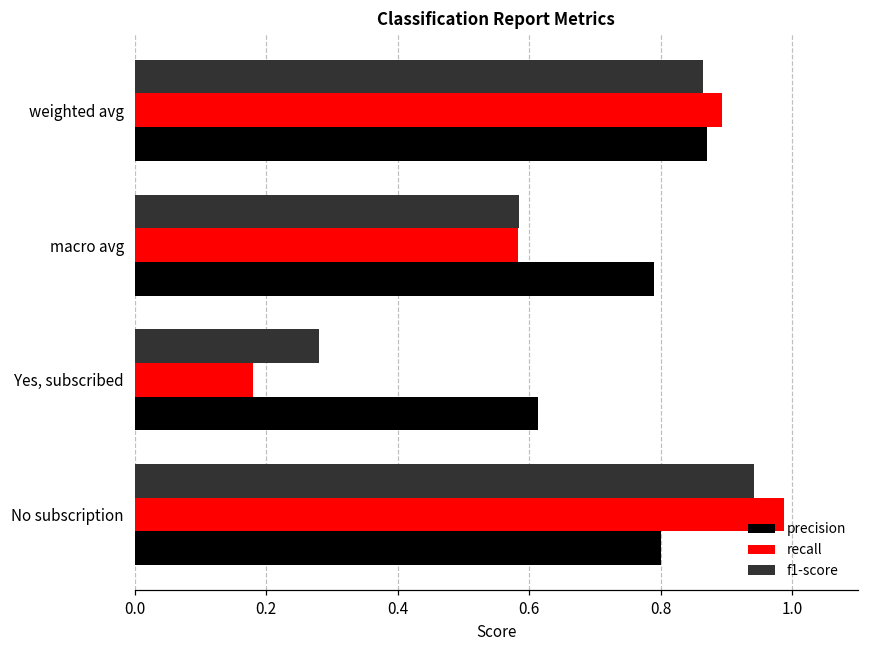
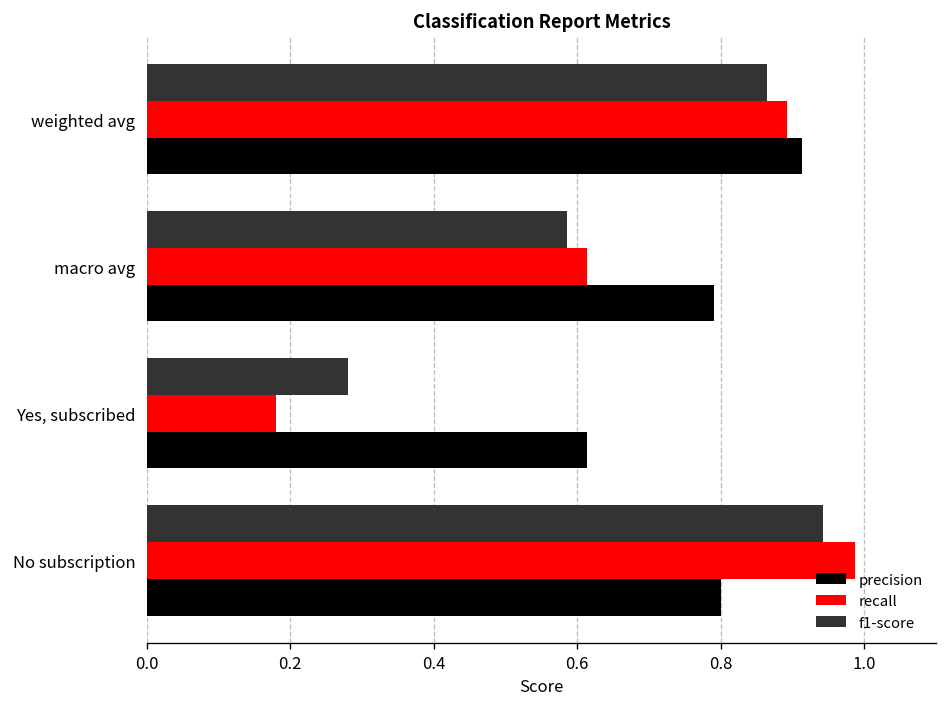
  {
    "precision": {
-     "weighted avg": 0.87,
+     "weighted avg": 0.91,
      "macro avg": 0.79,
      "Yes, subscribed": 0.61,
      "No subscription": 0.80
    },
    "recall": {
      "weighted avg": 0.89,
-     "macro avg": 0.58,
+     "macro avg": 0.61,
      "Yes, subscribed": 0.18,
      "No subscription": 0.99
    },
    "f1-score": {
      "weighted avg": 0.87,
      "macro avg": 0.59,
      "Yes, subscribed": 0.28,
      "No subscription": 0.94
    }
  }
